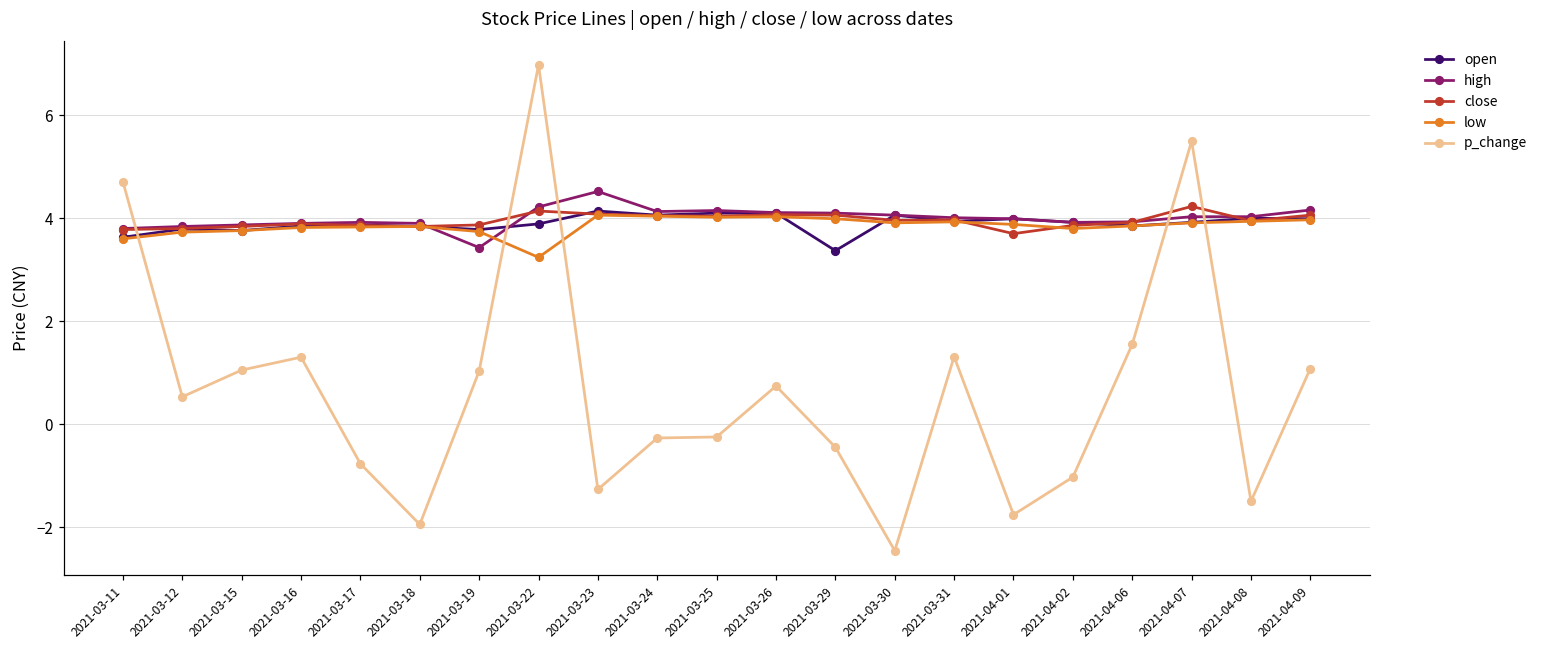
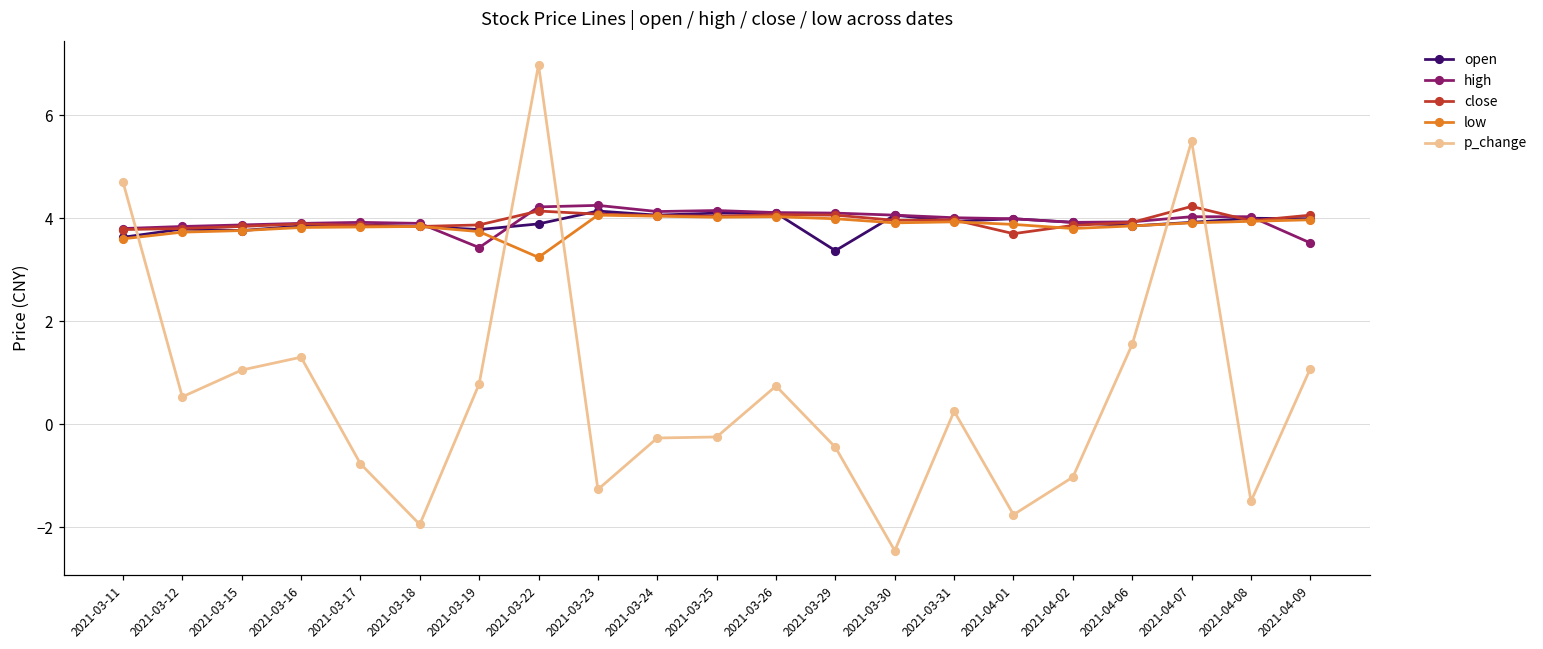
  {
    "open": {
      "2021-03-22": 3.9,
      "2021-03-23": 4.1,
      "2021-03-29": 3.4
    },
    "high": {
      "2021-03-18": 3.9,
      "2021-03-19": 3.4,
      "2021-03-22": 4.2,
-     "2021-03-23": 4.5,
+     "2021-03-23": 4.3,
      "2021-03-24": 4.1,
      "2021-04-07": 4.0,
-     "2021-04-09": 4.2
+     "2021-04-09": 3.5
    },
    "close": {
      "2021-03-19": 3.9,
      "2021-03-22": 4.1,
      "2021-04-01": 3.7,
      "2021-04-02": 3.9,
      "2021-04-07": 4.2,
      "2021-04-09": 4.1
    },
    "low": {
      "2021-03-12": 3.7,
      "2021-03-22": 3.2,
      "2021-03-29": 4.0,
      "2021-04-01": 3.9,
      "2021-04-02": 3.8
    },
    "p_change": {
      "2021-03-11": 4.7,
      "2021-03-12": 0.5,
      "2021-03-15": 1.1,
      "2021-03-16": 1.3,
      "2021-03-17": -0.8,
      "2021-03-18": -2.0,
-     "2021-03-19": 1.0,
+     "2021-03-19": 0.8,
      "2021-03-22": 7.0,
      "2021-03-23": -1.3,
      "2021-03-24": -0.3,
      "2021-03-25": -0.3,
      "2021-03-26": 0.7,
      "2021-03-29": -0.5,
      "2021-03-30": -2.5,
-     "2021-03-31": 1.3,
+     "2021-03-31": 0.3,
      "2021-04-01": -1.8,
      "2021-04-02": -1.0,
      "2021-04-06": 1.6,
      "2021-04-07": 5.5,
      "2021-04-08": -1.5,
      "2021-04-09": 1.1
    }
  }
